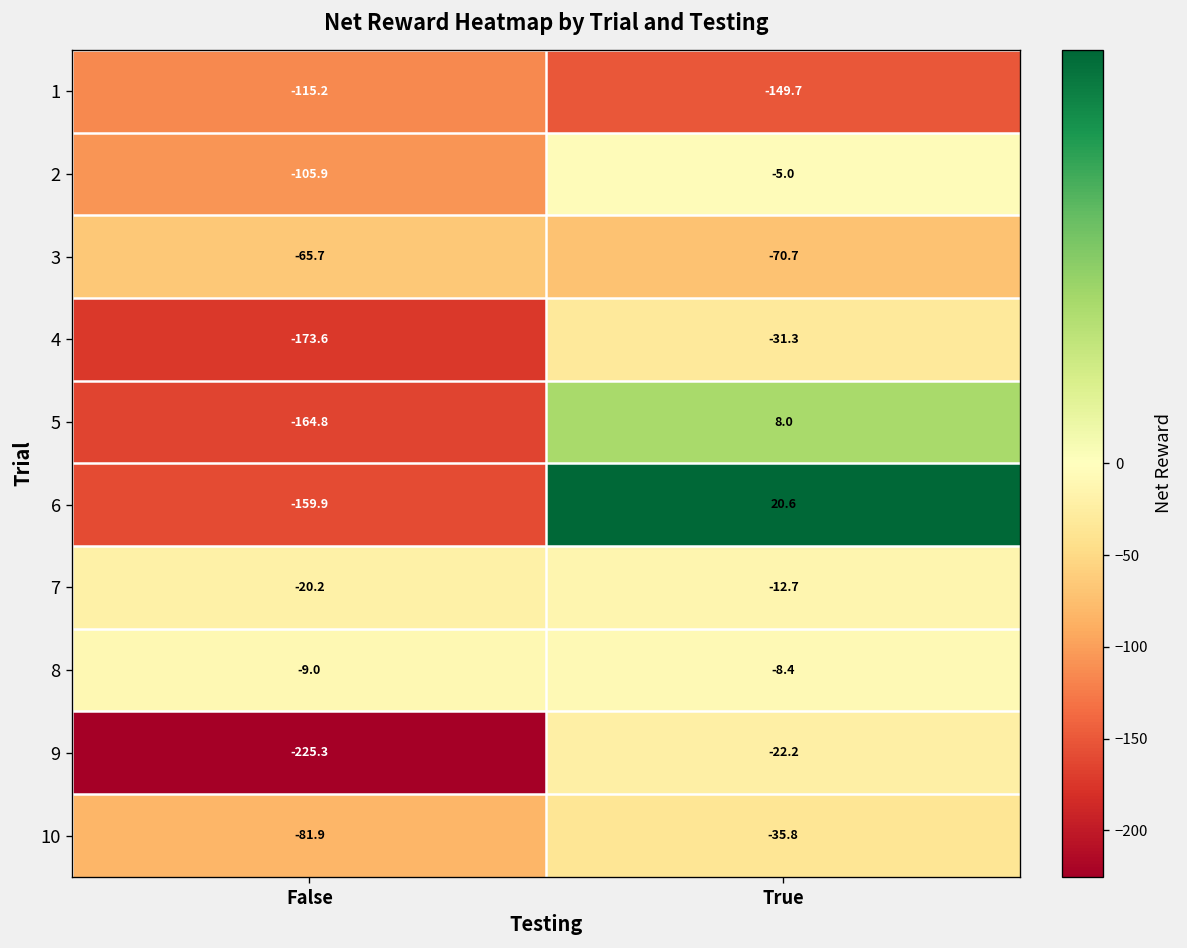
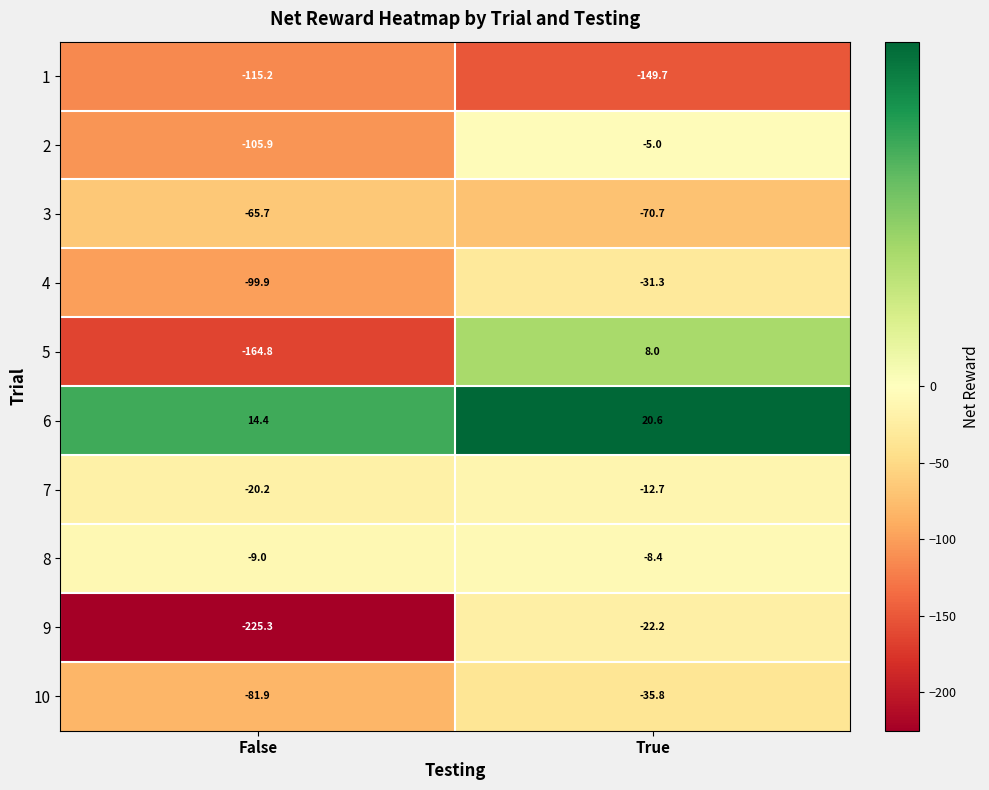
  {
    "1": {
      "False": -115.2,
      "True": -149.7
    },
    "2": {
      "False": -105.9,
      "True": -5.0
    },
    "3": {
      "False": -65.7,
      "True": -70.7
    },
    "4": {
-     "False": -173.6,
+     "False": -99.9,
      "True": -31.3
    },
    "5": {
      "False": -164.8,
      "True": 8.0
    },
    "6": {
-     "False": -159.9,
+     "False": 14.4,
      "True": 20.6
    },
    "7": {
      "False": -20.2,
      "True": -12.7
    },
    "8": {
      "False": -9.0,
      "True": -8.4
    },
    "9": {
      "False": -225.3,
      "True": -22.2
    },
    "10": {
      "False": -81.9,
      "True": -35.8
    }
  }
